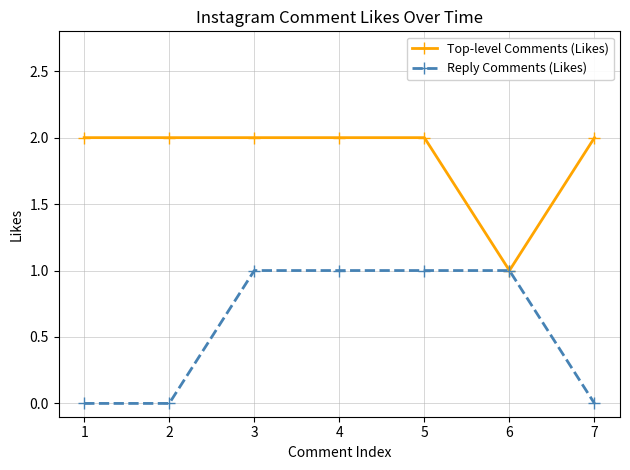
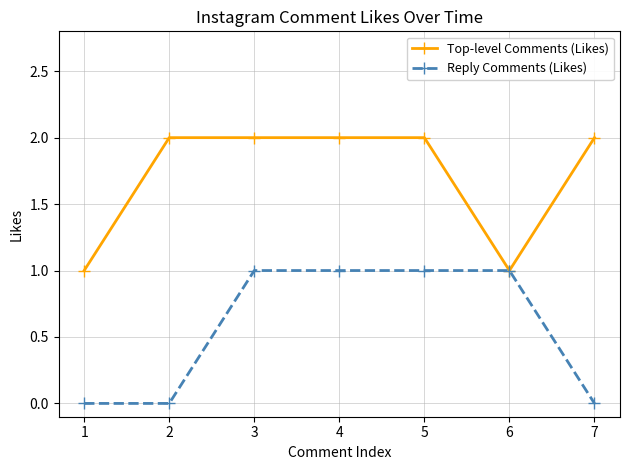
  {
    "Top-level Comments (Likes)": {
-     "1": 2,
+     "1": 1,
      "2": 2,
      "3": 2,
      "4": 2,
      "5": 2,
      "7": 2
    },
    "Reply Comments (Likes)": {
      "1": 0,
      "2": 0,
      "3": 1,
      "4": 1,
      "5": 1,
      "7": 0
    }
  }
